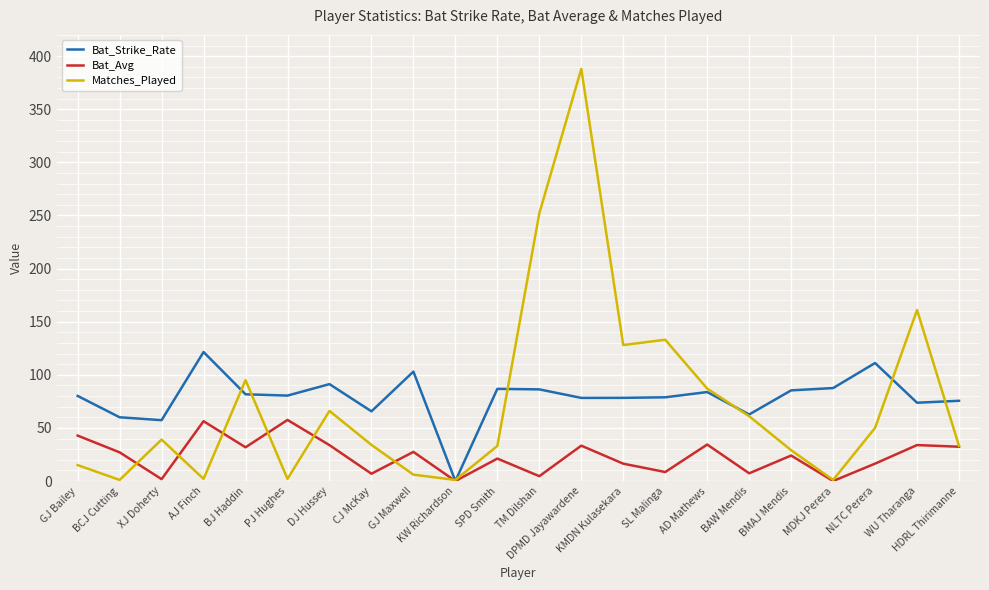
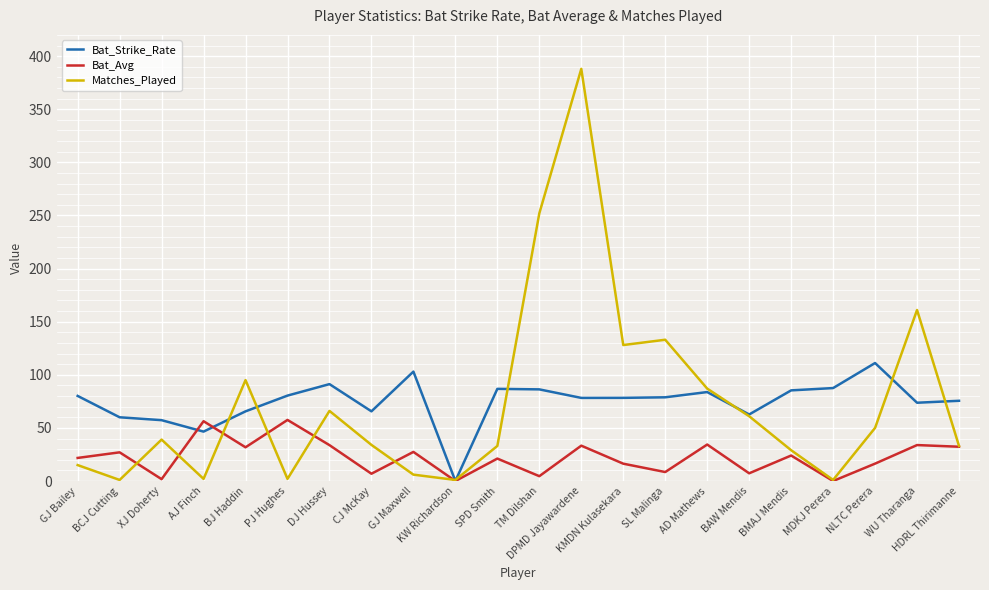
  {
    "Bat_Strike_Rate": {
      "GJ Bailey": 80,
      "BCJ Cutting": 60,
      "XJ Doherty": 57,
-     "AJ Finch": 121,
-     "BJ Haddin": 82,
+     "AJ Finch": 47,
+     "BJ Haddin": 66,
      "PJ Hughes": 80,
      "DJ Hussey": 91,
      "CJ McKay": 66,
      "GJ Maxwell": 103,
      "SPD Smith": 87,
      "TM Dilshan": 86,
      "DPMD Jayawardene": 78,
      "KMDN Kulasekara": 78,
      "SL Malinga": 79,
      "AD Mathews": 84,
      "BMAJ Mendis": 85,
      "MDKJ Perera": 88,
      "NLTC Perera": 111,
      "WU Tharanga": 74,
      "HDRL Thirimanne": 76
    },
    "Bat_Avg": {
-     "GJ Bailey": 43,
+     "GJ Bailey": 22,
      "BCJ Cutting": 27,
      "XJ Doherty": 2,
      "AJ Finch": 56,
      "BJ Haddin": 32,
      "PJ Hughes": 58,
      "DJ Hussey": 34,
      "CJ McKay": 7,
      "GJ Maxwell": 27,
      "SPD Smith": 21,
      "TM Dilshan": 5,
      "DPMD Jayawardene": 33,
      "KMDN Kulasekara": 16,
      "SL Malinga": 8,
      "AD Mathews": 34,
      "BAW Mendis": 7,
      "BMAJ Mendis": 24,
      "NLTC Perera": 16,
      "WU Tharanga": 34
    },
    "Matches_Played": {
      "GJ Bailey": 15,
      "BCJ Cutting": 1,
      "XJ Doherty": 39,
      "AJ Finch": 2,
      "BJ Haddin": 95,
      "PJ Hughes": 2,
      "DJ Hussey": 66,
      "CJ McKay": 34,
      "GJ Maxwell": 6,
      "SPD Smith": 33,
      "TM Dilshan": 252,
      "DPMD Jayawardene": 388,
      "KMDN Kulasekara": 128,
      "SL Malinga": 133,
      "AD Mathews": 87,
      "BMAJ Mendis": 29,
      "NLTC Perera": 50,
      "WU Tharanga": 161
    }
  }
